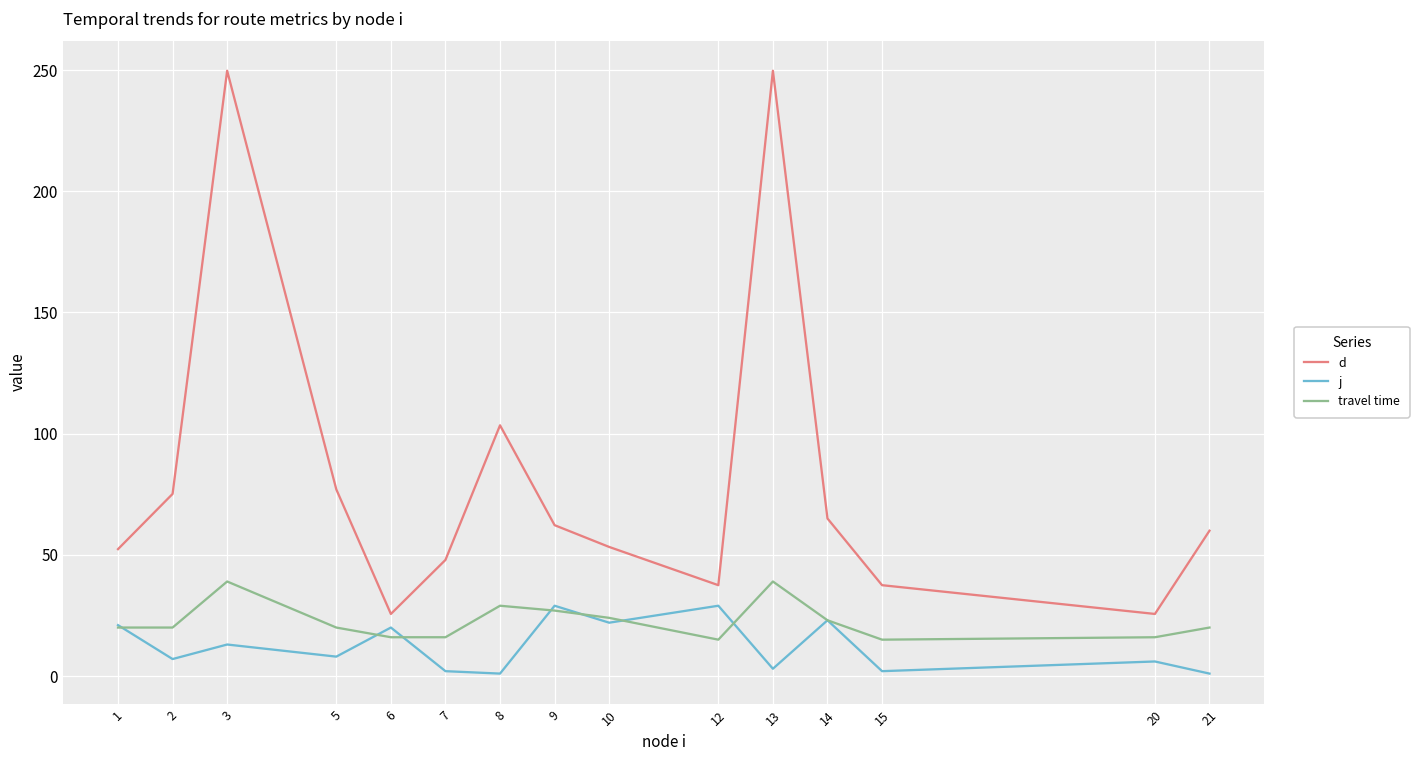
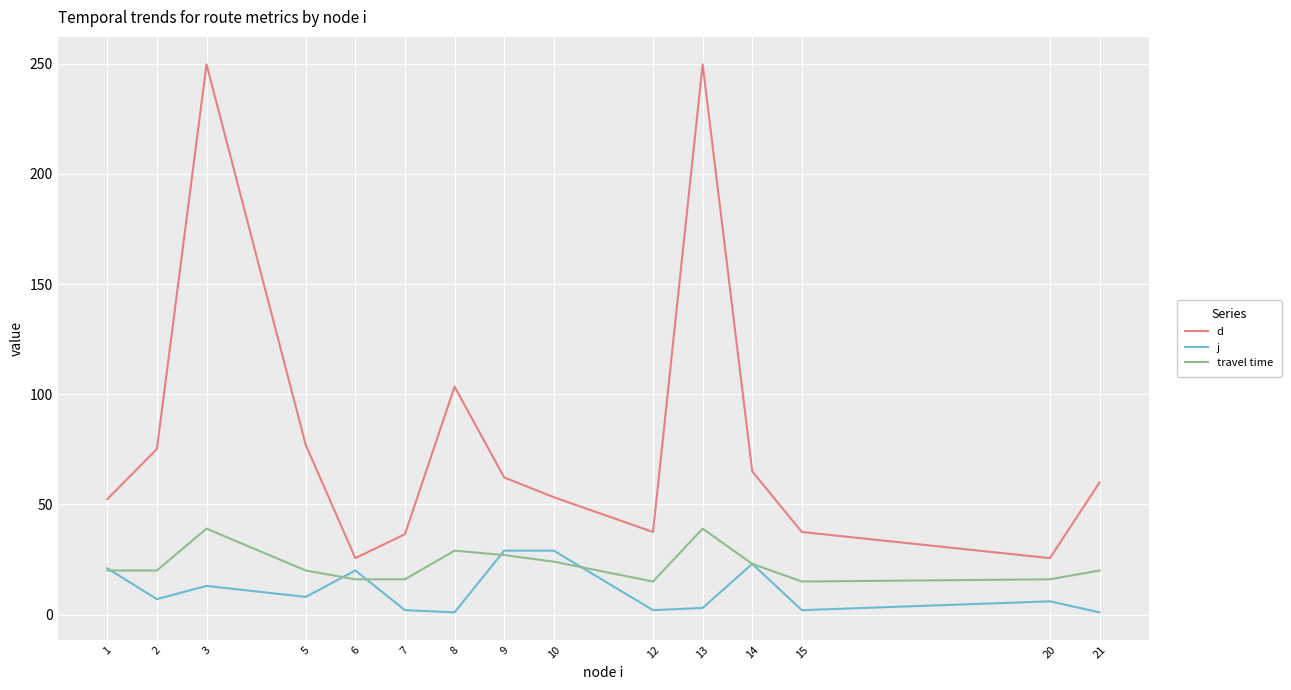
  {
    "d": {
      "1": 52,
      "2": 75,
      "3": 250,
      "5": 77,
      "6": 26,
-     "7": 48,
+     "7": 37,
      "8": 103,
      "9": 62,
      "10": 53,
      "12": 37,
      "13": 250,
      "14": 65,
      "15": 37,
      "20": 26,
      "21": 60
    },
    "j": {
      "2": 7,
      "3": 13,
      "5": 8,
      "6": 20,
      "7": 2,
      "8": 1,
      "9": 29,
-     "10": 22,
-     "12": 29,
+     "10": 29,
+     "12": 2,
      "13": 3,
      "15": 2,
      "20": 6,
      "21": 1
    },
    "travel time": {
      "2": 20,
      "3": 39,
      "5": 20,
      "6": 16,
      "7": 16,
      "8": 29,
      "9": 27,
      "10": 24,
      "12": 15,
      "13": 39,
      "15": 15,
      "20": 16,
      "21": 20
    }
  }
